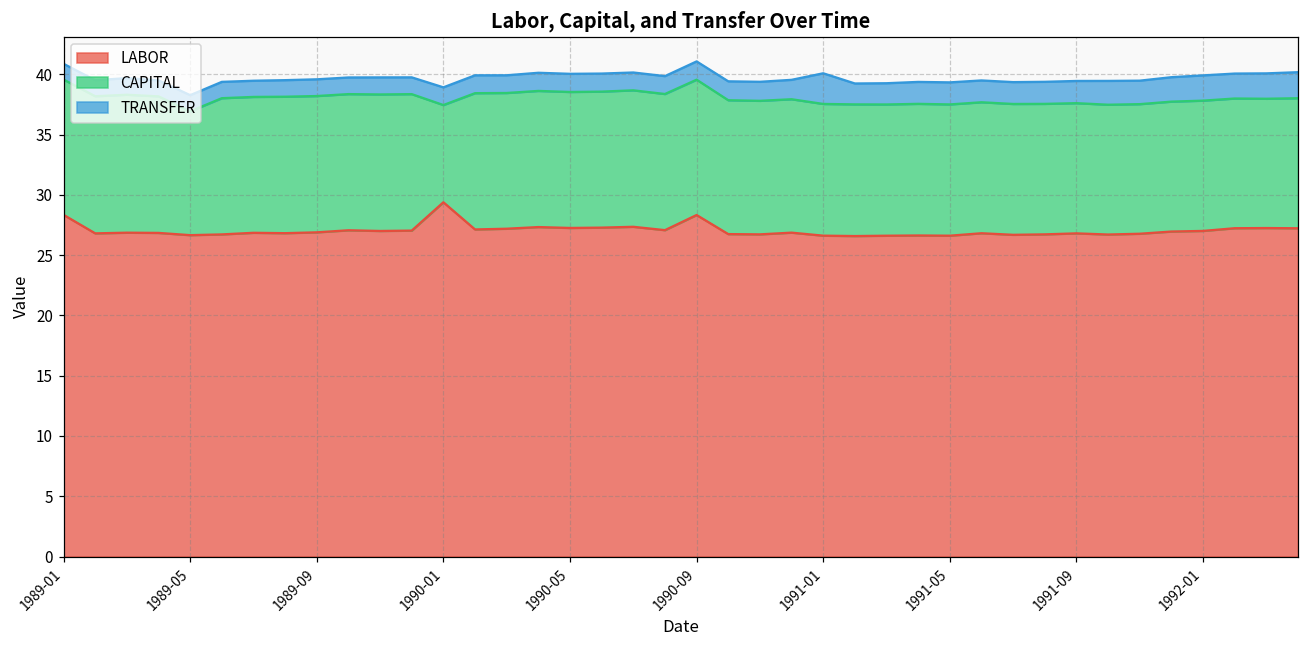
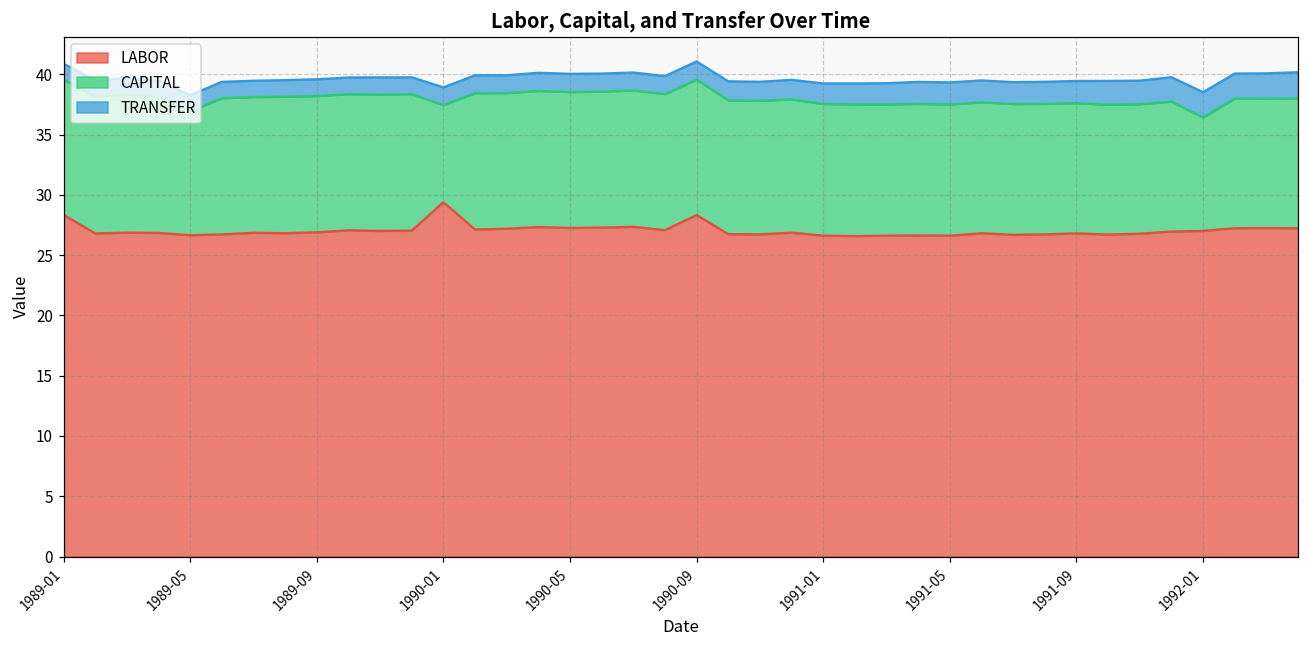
  {
    "LABOR": {
      "1989-01": 28.3,
      "1989-05": 26.7,
      "1989-09": 26.9,
      "1990-01": 29.4,
      "1990-05": 27.2,
      "1990-09": 28.3,
      "1991-01": 26.6,
      "1991-05": 26.6,
      "1991-09": 26.8,
      "1992-01": 27.0
    },
    "CAPITAL": {
      "1989-01": 11.2,
      "1989-09": 11.3,
      "1990-01": 8.1,
      "1990-05": 11.3,
      "1990-09": 11.2,
      "1991-01": 10.9,
      "1991-05": 10.9,
      "1991-09": 10.8,
-     "1992-01": 10.8
+     "1992-01": 9.4
    },
    "TRANSFER": {
      "1989-01": 1.3,
      "1989-09": 1.4,
      "1990-01": 1.5,
      "1990-05": 1.5,
      "1990-09": 1.5,
-     "1991-01": 2.5,
+     "1991-01": 1.7,
      "1991-05": 1.8,
      "1991-09": 1.8,
      "1992-01": 2.1
    }
  }
